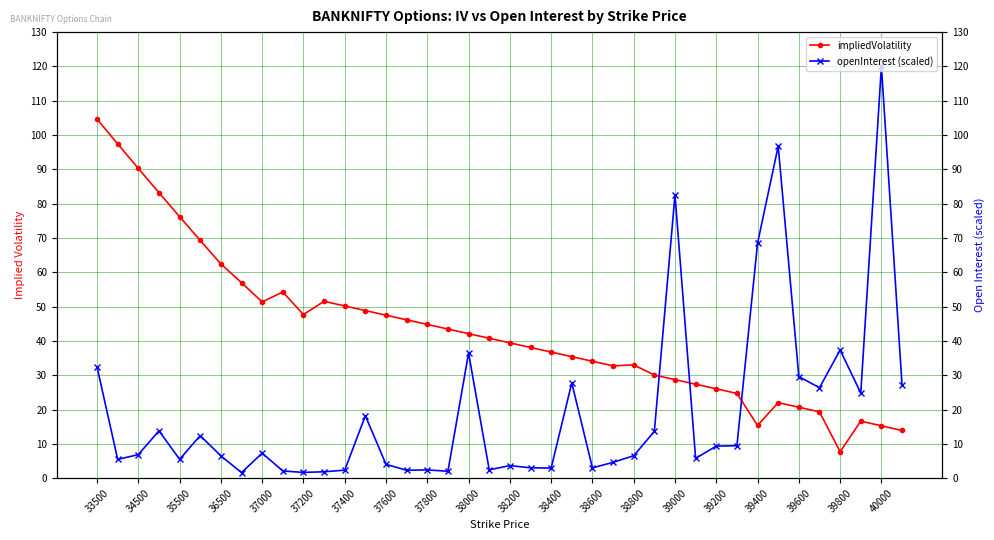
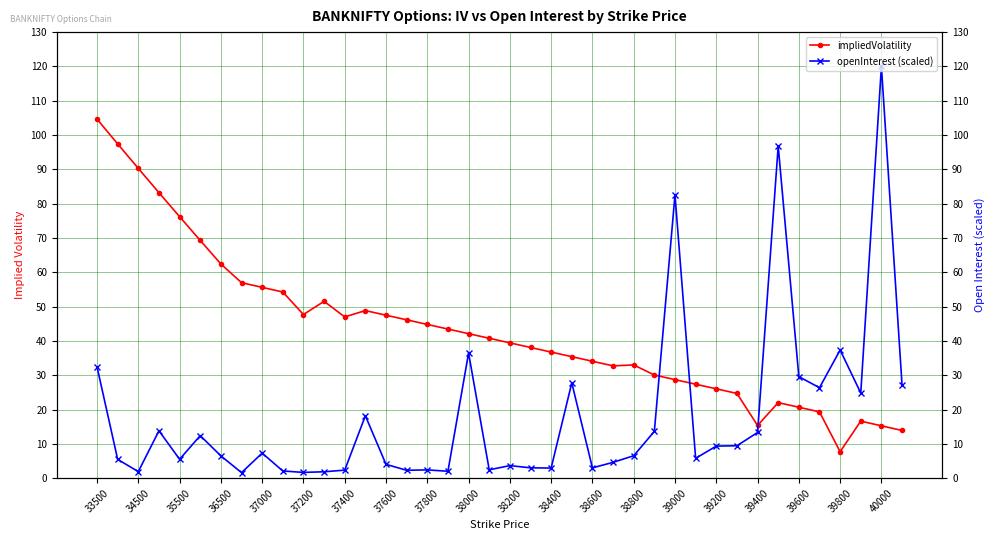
  {
    "impliedVolatility": {
      "33500": 105,
      "34500": 90,
      "35500": 76,
      "36500": 62,
-     "37000": 51,
+     "37000": 56,
      "37200": 48,
-     "37400": 50,
+     "37400": 47,
      "37600": 48,
      "37800": 45,
      "38000": 42,
      "38200": 39,
      "38400": 37,
      "38600": 34,
      "38800": 33,
      "39000": 29,
      "39200": 26,
      "39400": 15,
      "39600": 21,
      "39800": 8,
      "40000": 15
    },
    "openInterest (scaled)": {
      "33500": 32,
-     "34500": 7,
+     "34500": 2,
      "35500": 6,
      "36500": 7,
      "37000": 7,
      "37200": 2,
      "37400": 2,
      "37600": 4,
      "37800": 2,
      "38000": 36,
      "38200": 4,
      "38400": 3,
      "38600": 3,
      "38800": 7,
      "39000": 83,
      "39200": 9,
-     "39400": 68,
+     "39400": 13,
      "39600": 30,
      "39800": 37
    }
  }
